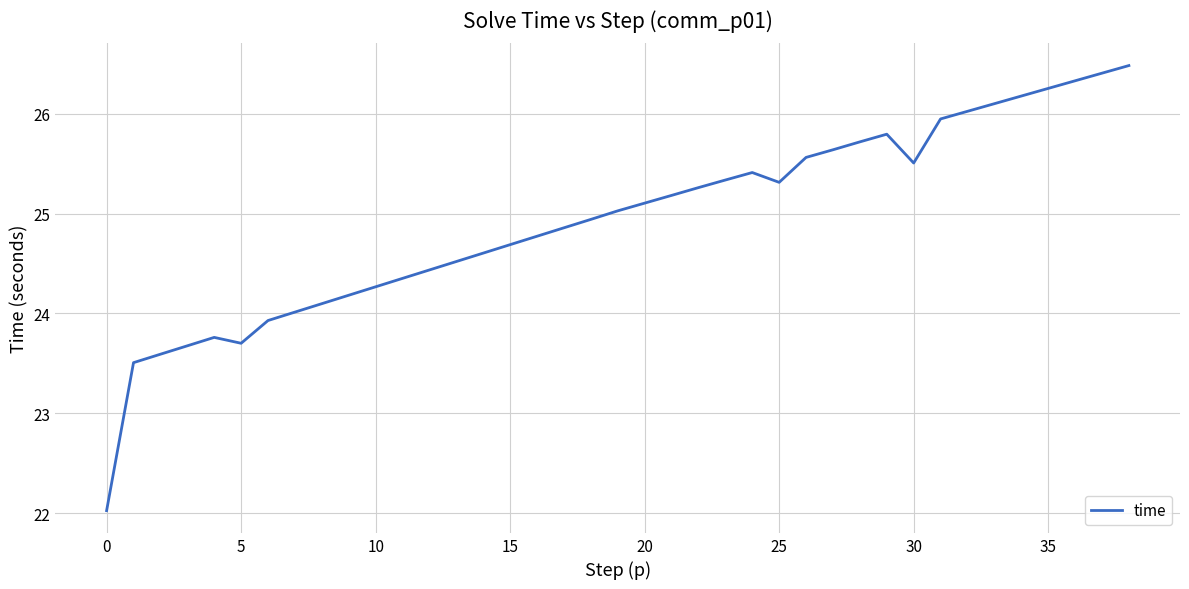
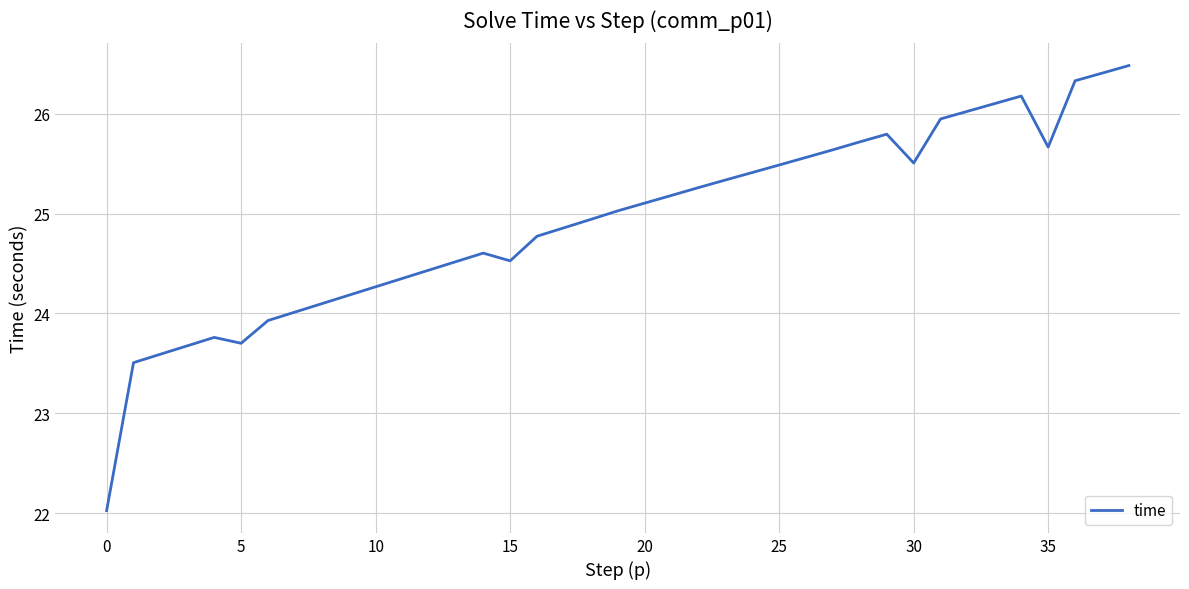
  {
    "0": 22.0,
    "5": 23.7,
    "10": 24.3,
-   "15": 24.7,
+   "15": 24.5,
    "20": 25.1,
-   "25": 25.3,
+   "25": 25.5,
    "30": 25.5,
-   "35": 26.3
+   "35": 25.7
  }
